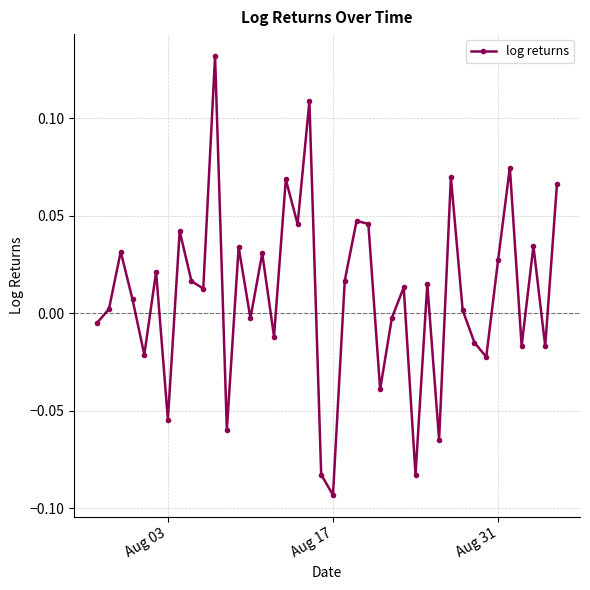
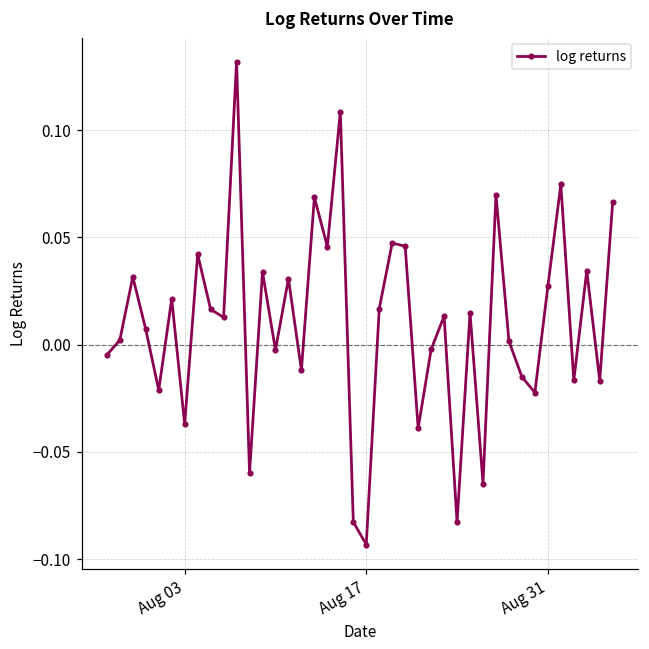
  {
-   "Aug 03": -0.054,
+   "Aug 03": -0.037,
    "Aug 17": -0.093,
    "Aug 31": 0.027
  }
